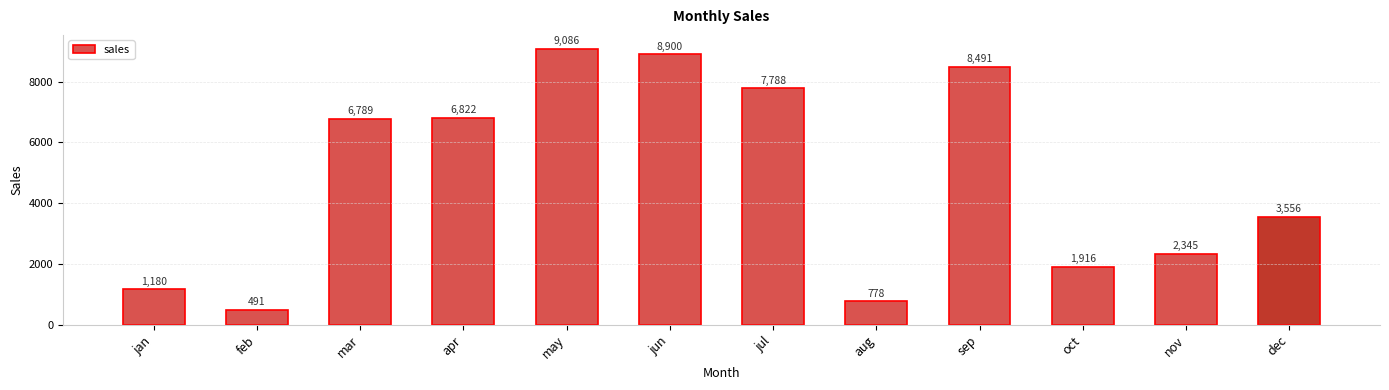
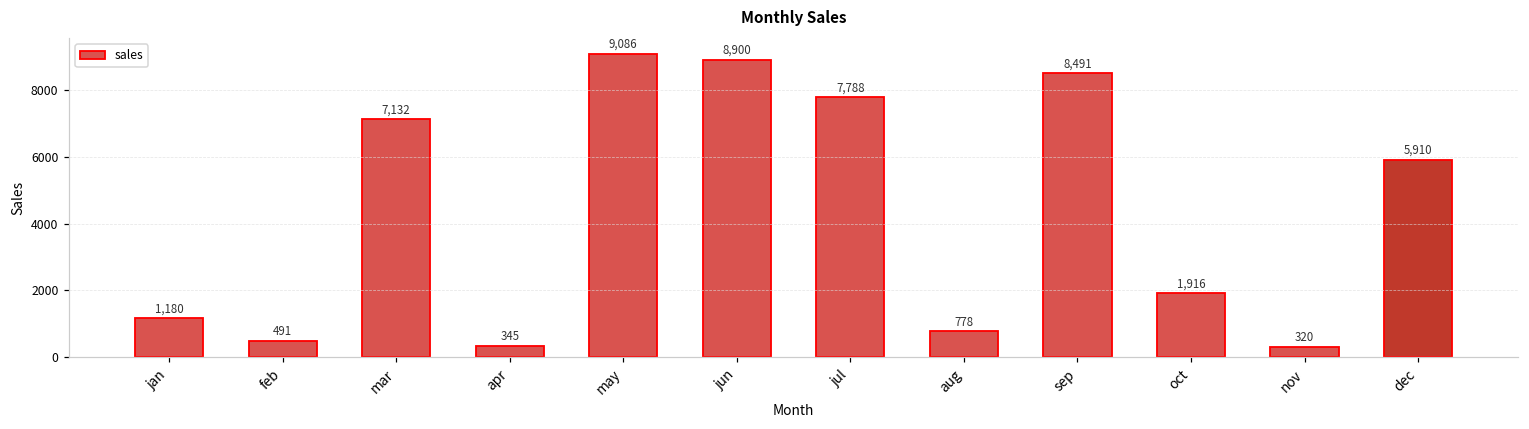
  {
    "jan": "1,180",
    "feb": "491",
-   "mar": "6,789",
-   "apr": "6,822",
+   "mar": "7,132",
+   "apr": "345",
    "may": "9,086",
    "jun": "8,900",
    "jul": "7,788",
    "aug": "778",
    "sep": "8,491",
    "oct": "1,916",
-   "nov": "2,345",
-   "dec": "3,556"
+   "nov": "320",
+   "dec": "5,910"
  }
